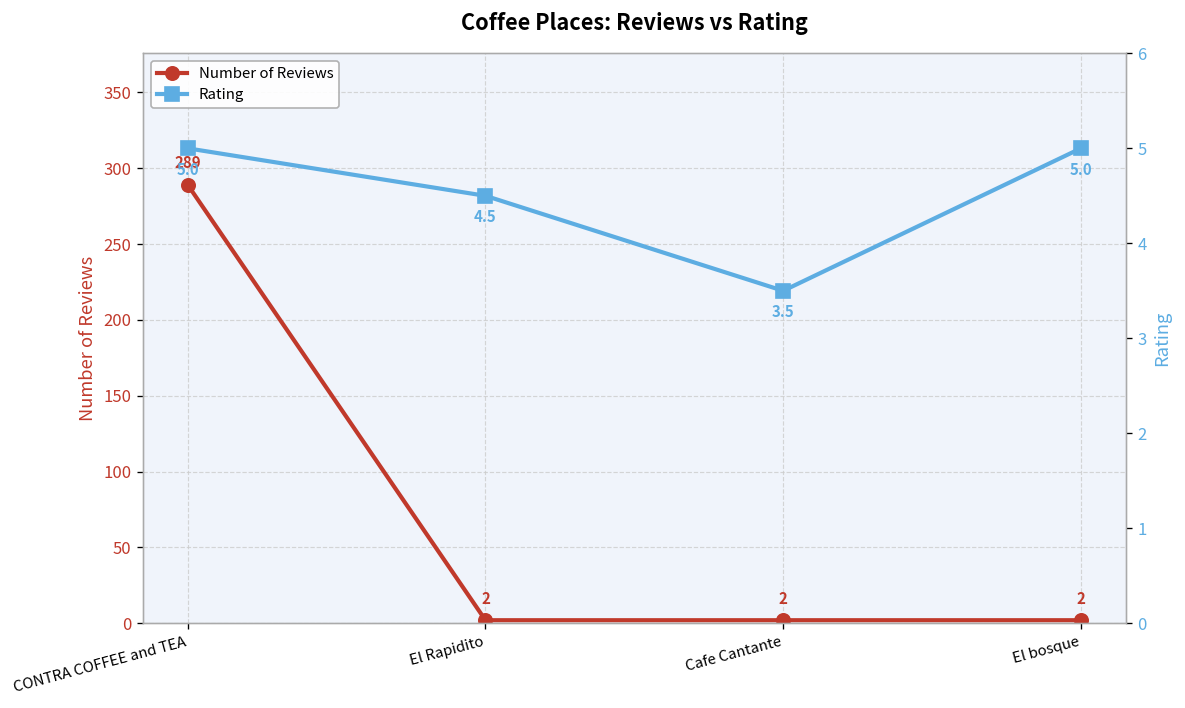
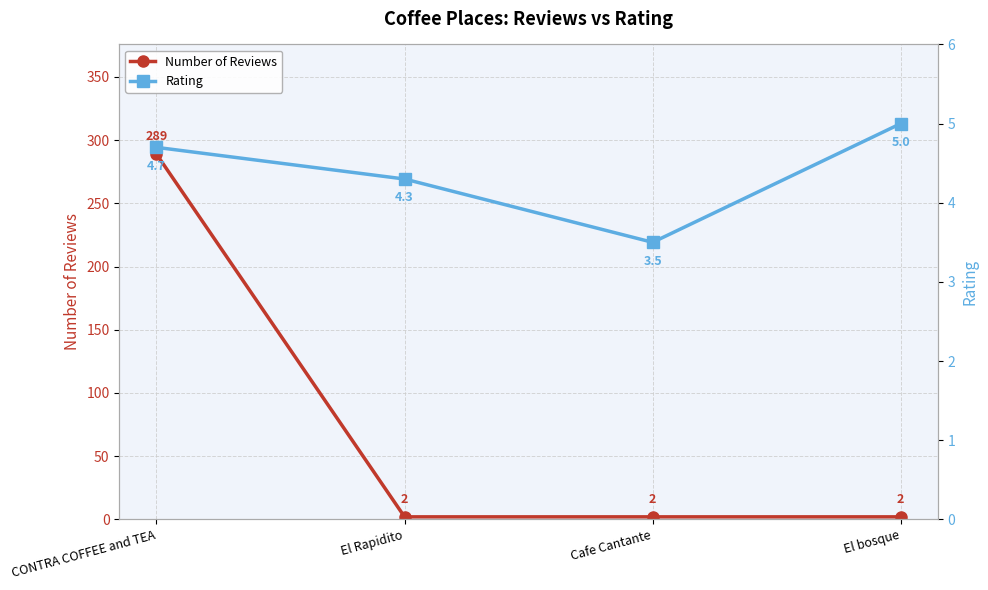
  {
    "Number of Reviews": {
      "CONTRA COFFEE and TEA": 289,
      "El Rapidito": 2,
      "Cafe Cantante": 2,
      "El bosque": 2
    },
    "Rating": {
-     "CONTRA COFFEE and TEA": 5.0,
-     "El Rapidito": 4.5,
+     "CONTRA COFFEE and TEA": 4.7,
+     "El Rapidito": 4.3,
      "Cafe Cantante": 3.5,
      "El bosque": 5.0
    }
  }
